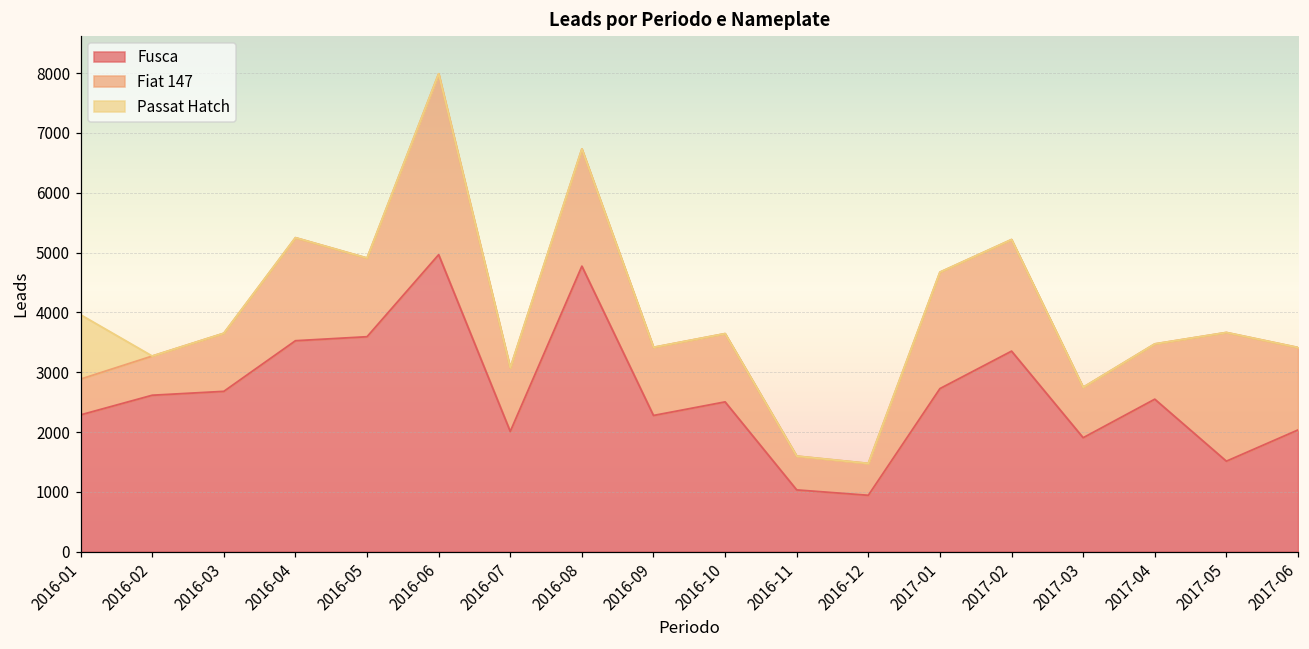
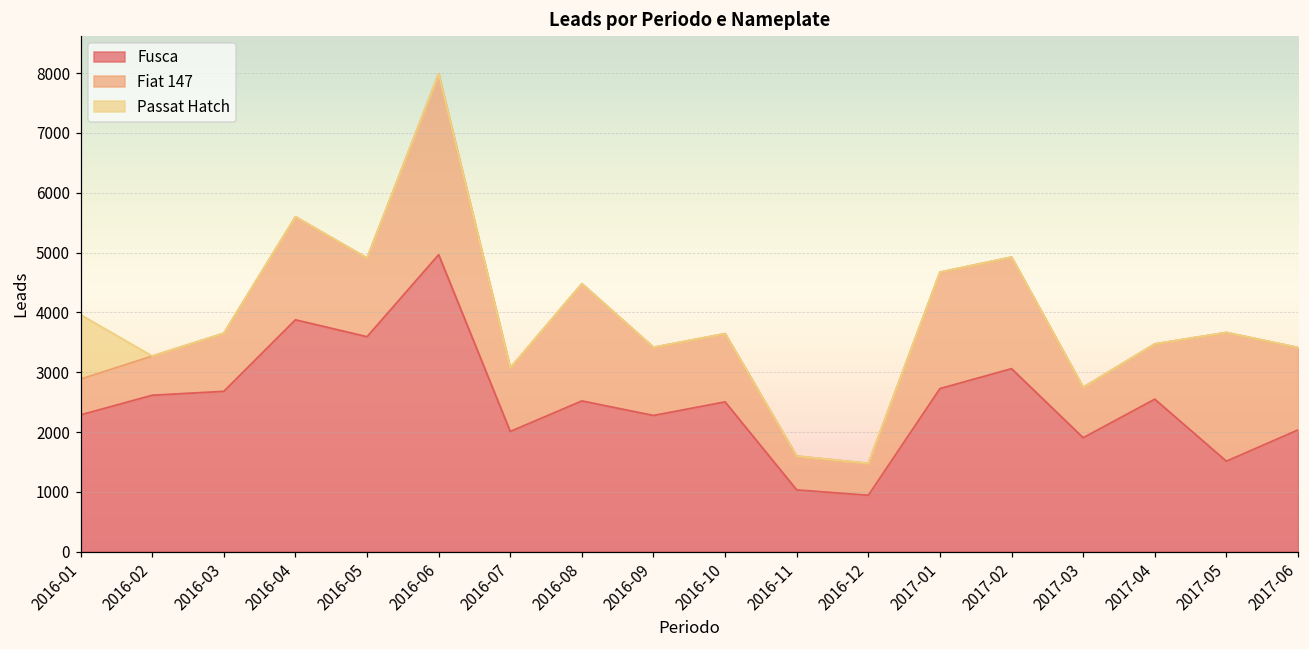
  {
    "Fusca": {
      "2016-01": 2300,
      "2016-02": 2600,
      "2016-03": 2700,
-     "2016-04": 3500,
+     "2016-04": 3900,
      "2016-05": 3600,
      "2016-06": 5000,
      "2016-07": 2000,
-     "2016-08": 4800,
+     "2016-08": 2500,
      "2016-09": 2300,
      "2016-10": 2500,
      "2016-11": 1000,
      "2016-12": 900,
      "2017-01": 2700,
-     "2017-02": 3400,
+     "2017-02": 3100,
      "2017-03": 1900,
      "2017-04": 2500,
      "2017-05": 1500,
      "2017-06": 2000
    }
  }
